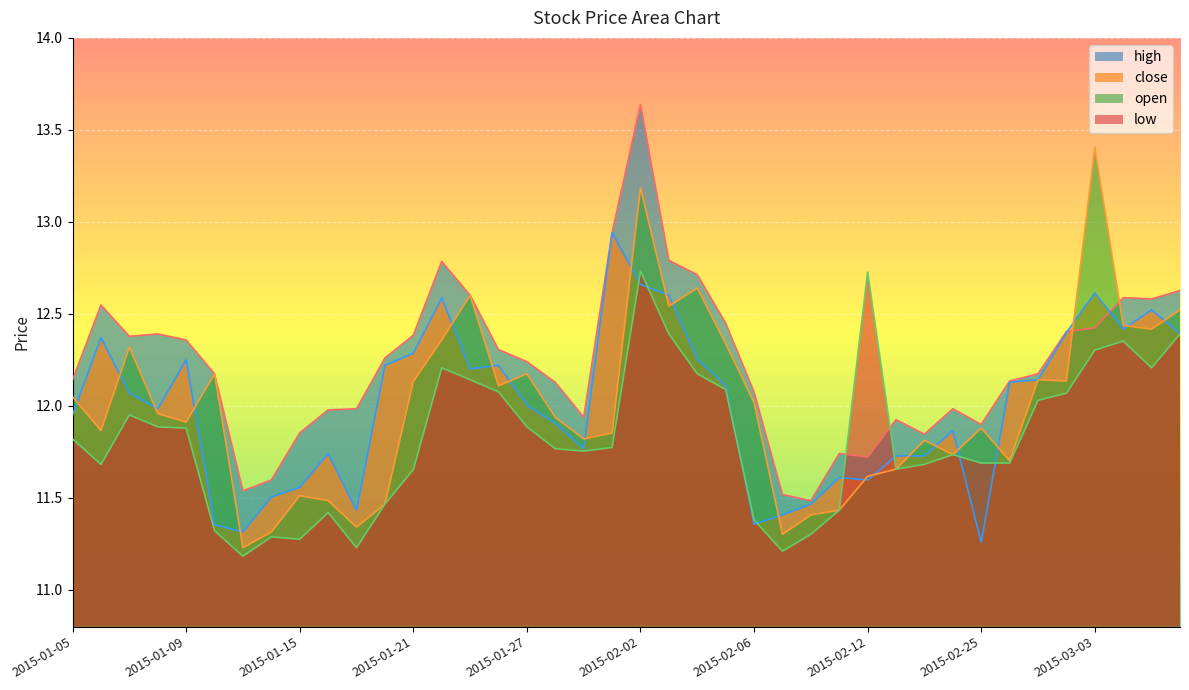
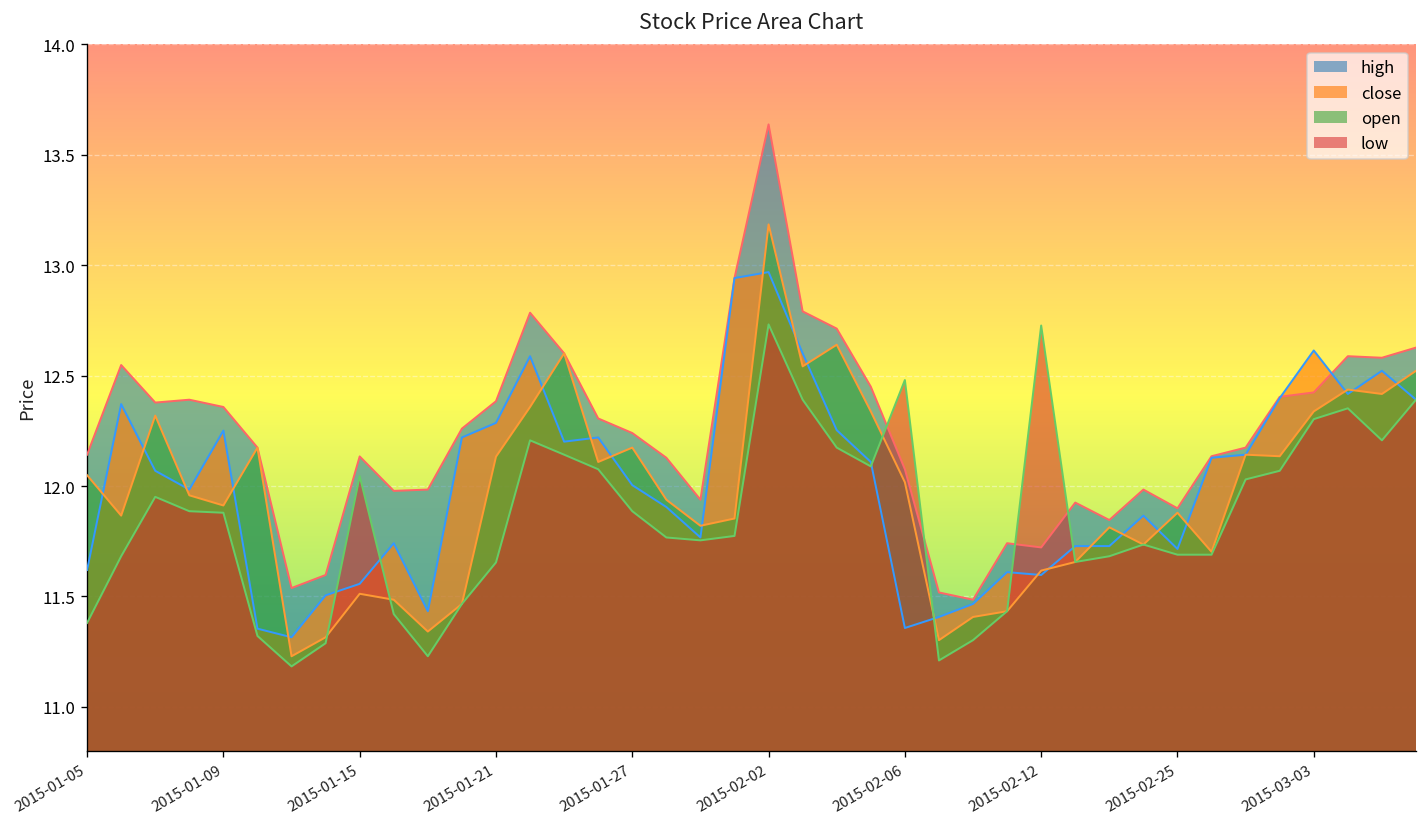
  {
    "high": {
      "2015-01-05": 12.14,
      "2015-01-09": 12.36,
-     "2015-01-15": 11.85,
+     "2015-01-15": 12.13,
      "2015-01-21": 12.38,
      "2015-01-27": 12.24,
      "2015-02-02": 13.64,
      "2015-02-06": 12.08,
      "2015-02-12": 11.72,
      "2015-02-25": 11.90,
      "2015-03-03": 12.42
    },
    "close": {
-     "2015-01-05": 11.95,
+     "2015-01-05": 11.62,
      "2015-01-09": 12.25,
      "2015-01-15": 11.56,
      "2015-01-21": 12.29,
      "2015-01-27": 12.00,
-     "2015-02-02": 12.66,
+     "2015-02-02": 12.97,
      "2015-02-06": 11.36,
      "2015-02-12": 11.60,
-     "2015-02-25": 11.26,
+     "2015-02-25": 11.72,
      "2015-03-03": 12.61
    },
    "open": {
      "2015-01-05": 12.05,
      "2015-01-09": 11.91,
      "2015-01-15": 11.51,
      "2015-01-21": 12.13,
      "2015-01-27": 12.17,
      "2015-02-02": 13.19,
      "2015-02-06": 12.02,
      "2015-02-12": 11.62,
      "2015-02-25": 11.88,
-     "2015-03-03": 13.41
+     "2015-03-03": 12.34
    },
    "low": {
-     "2015-01-05": 11.82,
+     "2015-01-05": 11.38,
      "2015-01-09": 11.88,
-     "2015-01-15": 11.28,
+     "2015-01-15": 12.05,
      "2015-01-21": 11.65,
      "2015-01-27": 11.89,
      "2015-02-02": 12.73,
-     "2015-02-06": 11.38,
+     "2015-02-06": 12.48,
      "2015-02-12": 12.73,
      "2015-02-25": 11.69,
      "2015-03-03": 12.30
    }
  }
